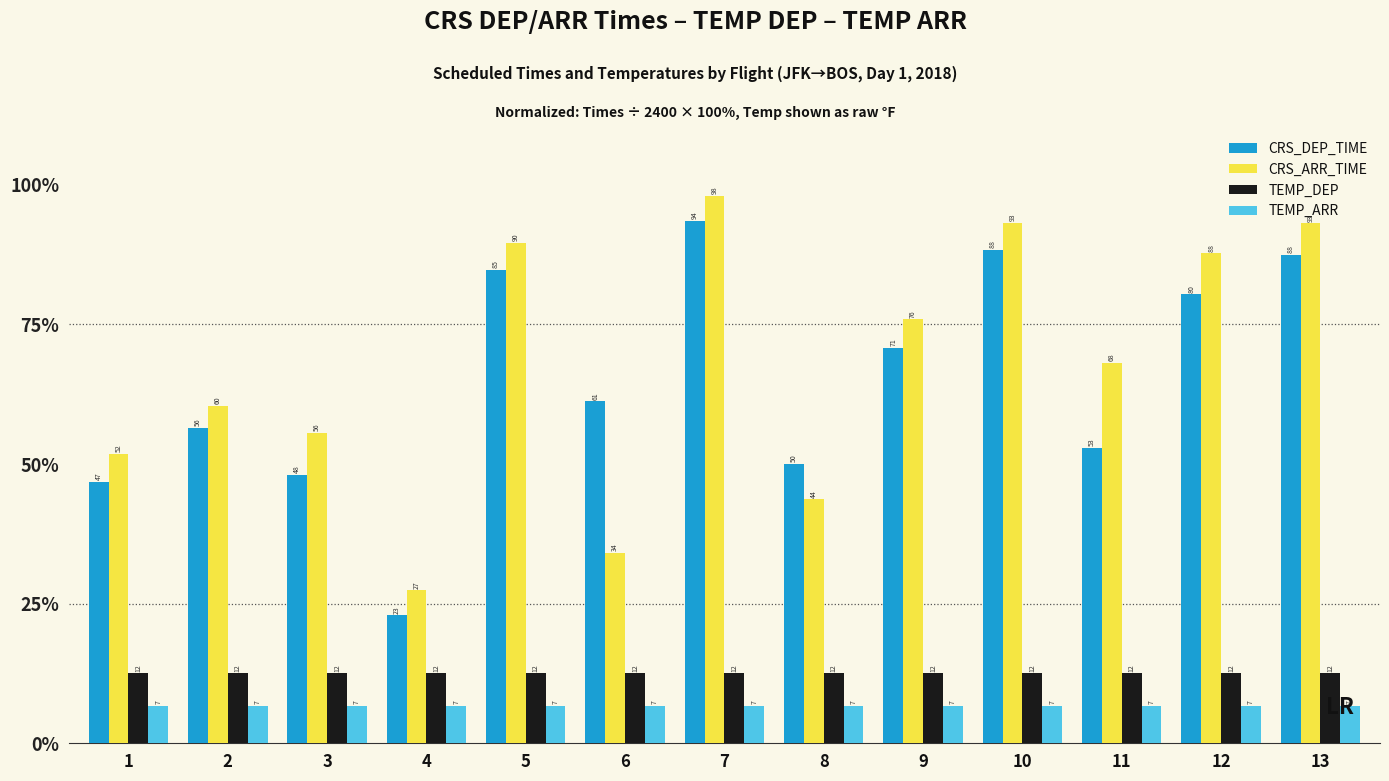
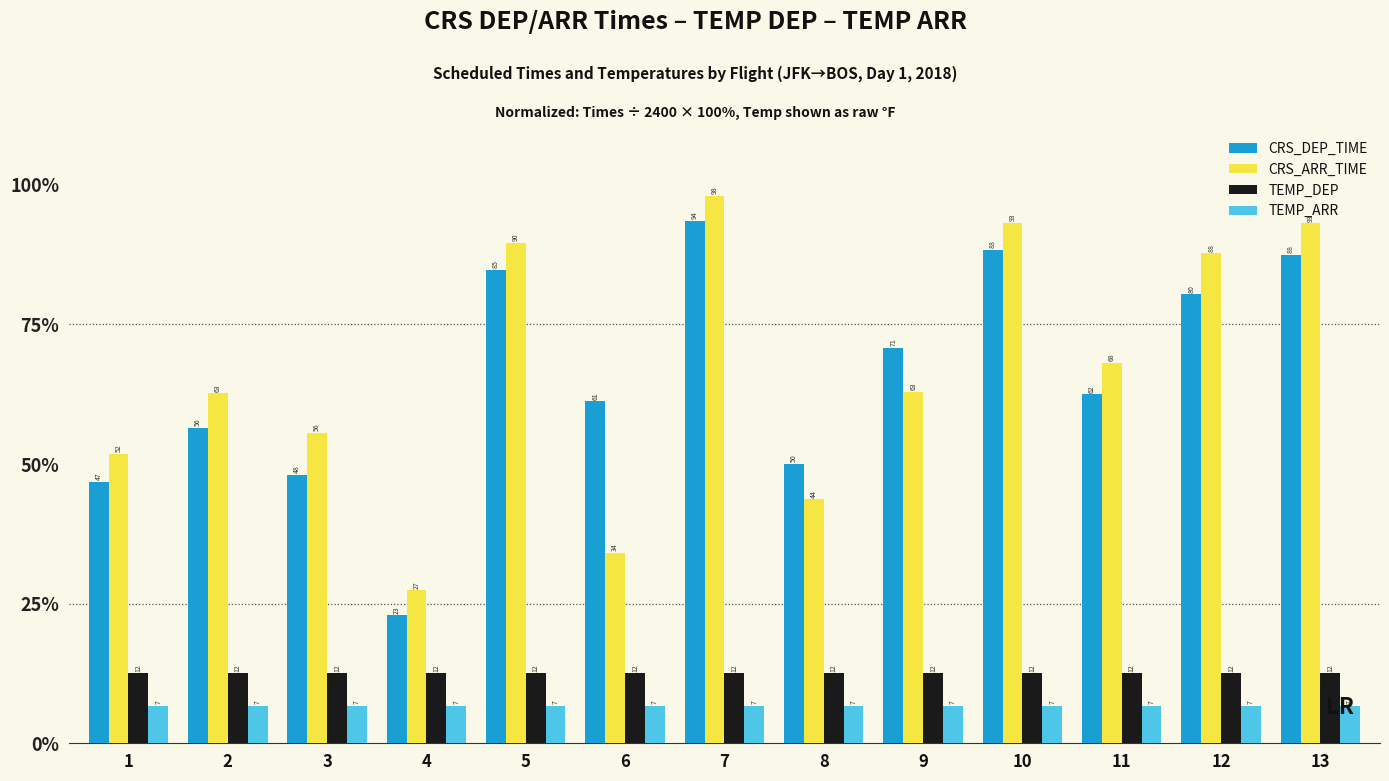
  {
    "CRS_DEP_TIME": {
      "1": 47,
      "2": 56,
      "3": 48,
      "4": 23,
      "5": 85,
      "6": 61,
      "7": 94,
      "8": 50,
      "9": 71,
      "10": 88,
-     "11": 53,
+     "11": 62,
      "12": 80,
      "13": 88
    },
    "CRS_ARR_TIME": {
      "1": 52,
-     "2": 60,
+     "2": 63,
      "3": 56,
      "4": 27,
      "5": 90,
      "6": 34,
      "7": 98,
      "8": 44,
-     "9": 76,
+     "9": 63,
      "10": 93,
      "11": 68,
      "12": 88,
      "13": 93
    },
    "TEMP_DEP": {
      "1": 12,
      "2": 12,
      "3": 12,
      "4": 12,
      "5": 12,
      "6": 12,
      "7": 12,
      "8": 12,
      "9": 12,
      "10": 12,
      "11": 12,
      "12": 12,
      "13": 12
    },
    "TEMP_ARR": {
      "1": 7,
      "2": 7,
      "3": 7,
      "4": 7,
      "5": 7,
      "6": 7,
      "7": 7,
      "8": 7,
      "9": 7,
      "10": 7,
      "11": 7,
      "12": 7,
      "13": 7
    }
  }
